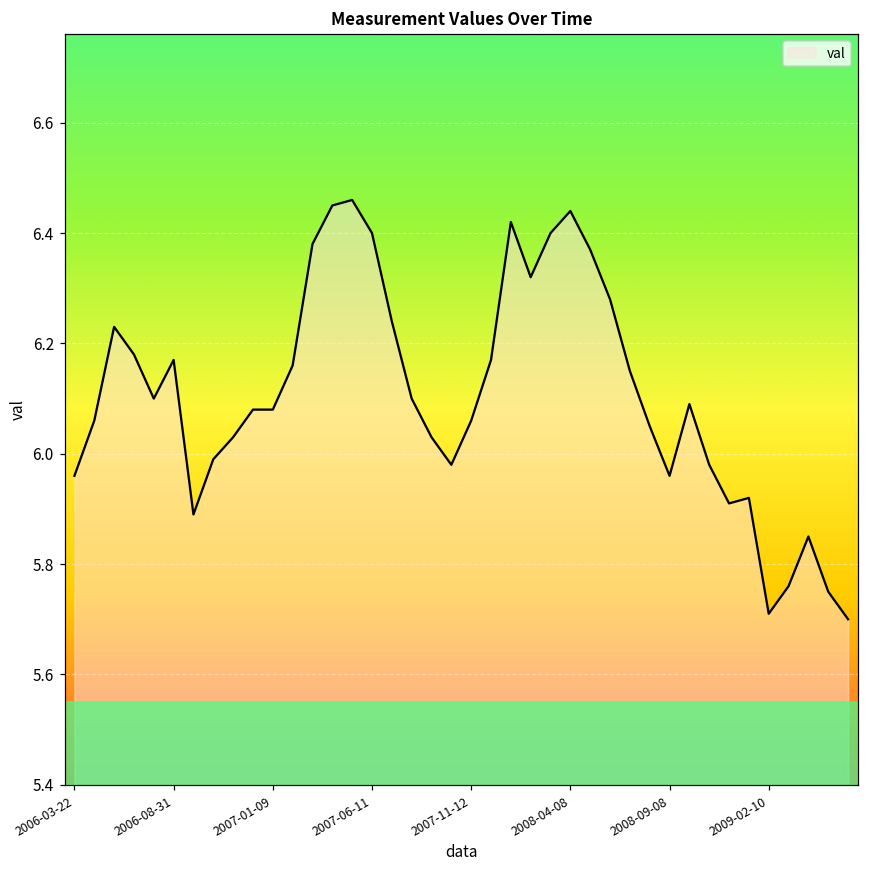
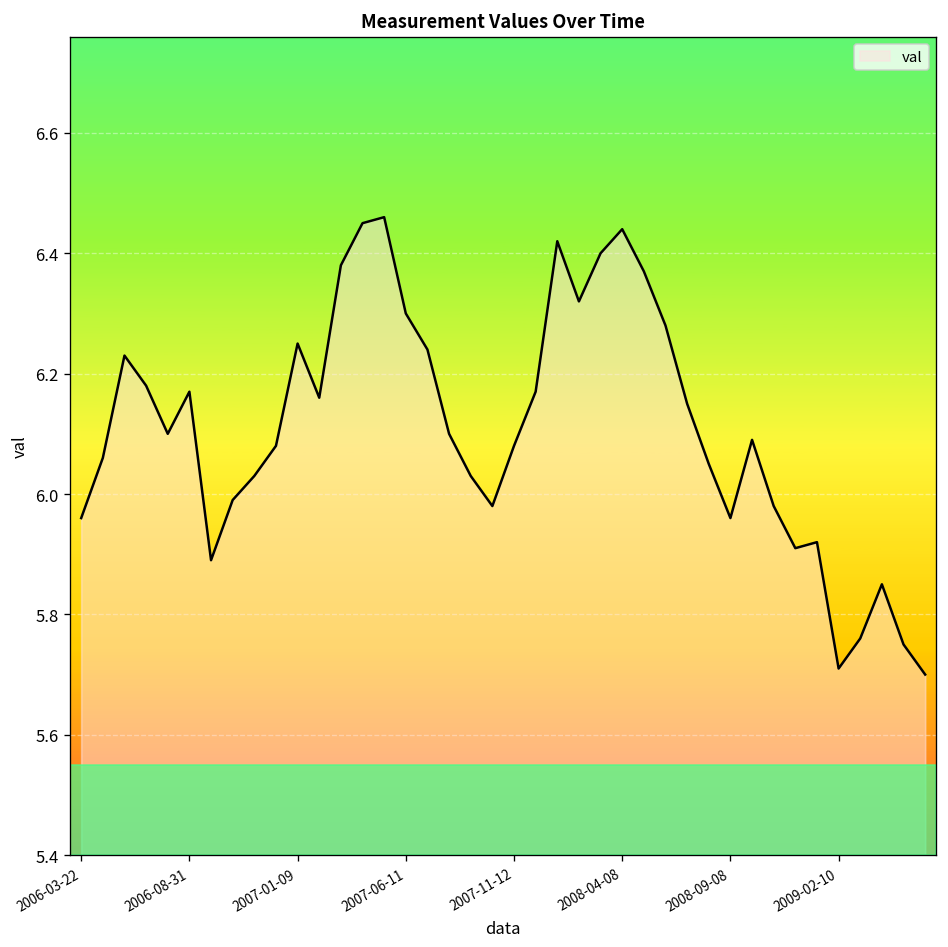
  {
    "2006-03-22": 5.96,
    "2006-08-31": 6.17,
-   "2007-01-09": 6.08,
-   "2007-06-11": 6.4,
-   "2007-11-12": 6.06,
+   "2007-01-09": 6.25,
+   "2007-06-11": 6.3,
+   "2007-11-12": 6.08,
    "2008-04-08": 6.44,
    "2008-09-08": 5.96,
    "2009-02-10": 5.71
  }
